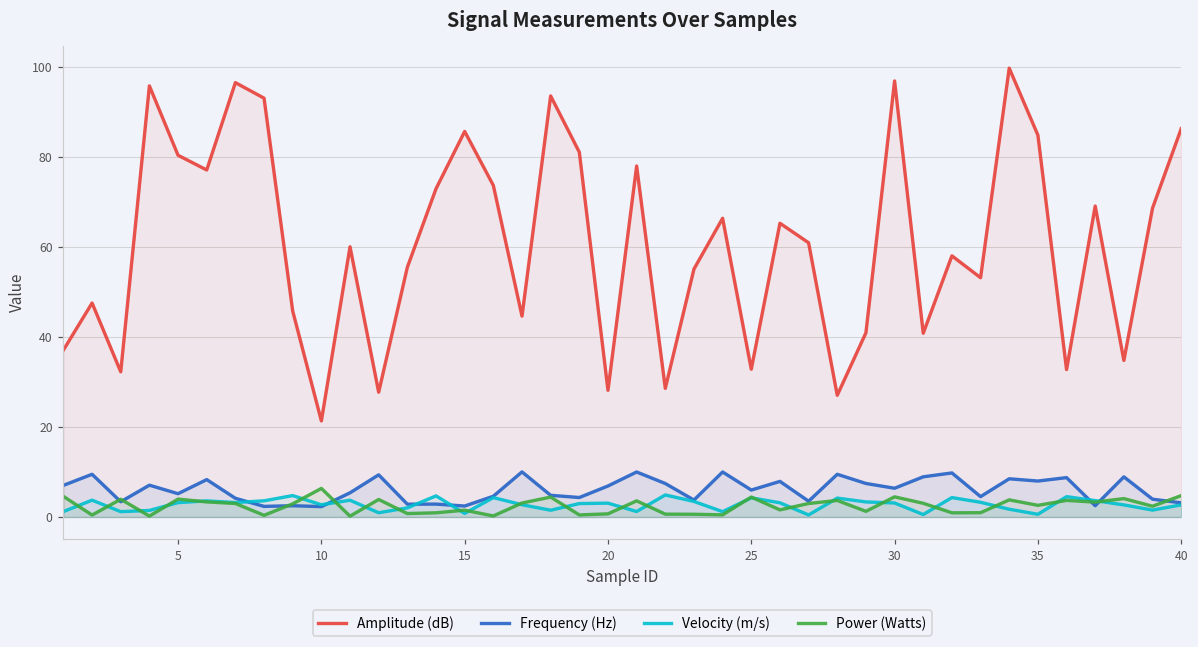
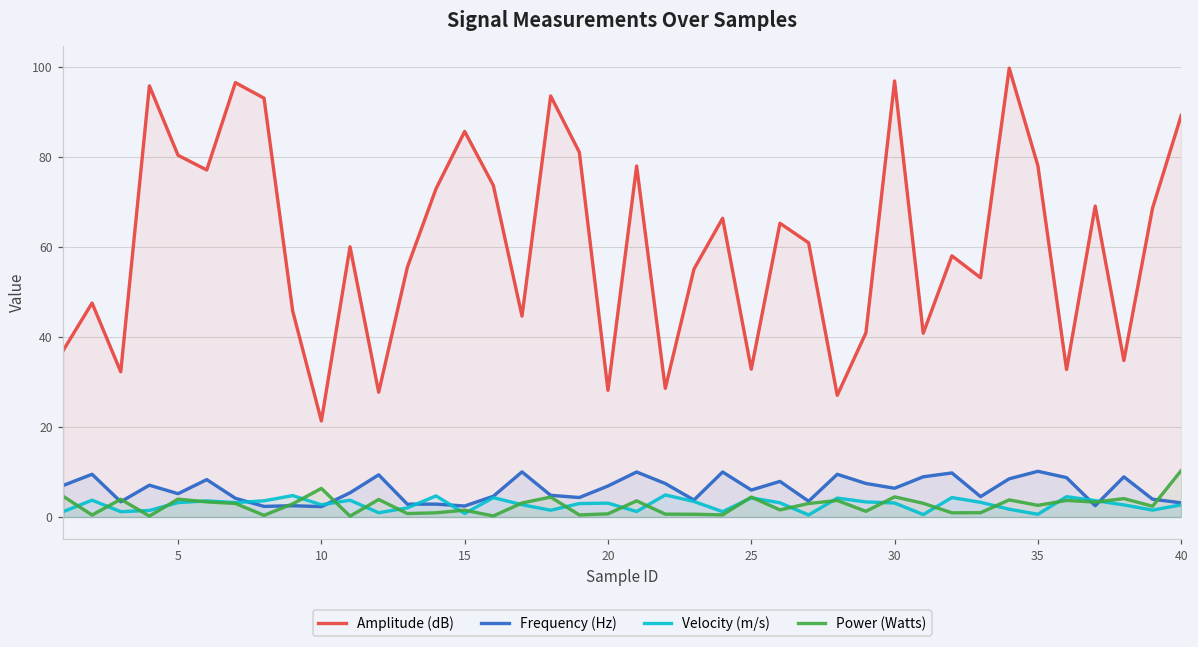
  {
    "Amplitude (dB)": {
      "5": 80,
      "10": 21,
      "15": 86,
      "20": 28,
      "25": 33,
      "30": 97,
-     "35": 85,
-     "40": 86
+     "35": 78,
+     "40": 89
    },
    "Frequency (Hz)": {
      "5": 5,
      "15": 2,
      "20": 7,
      "25": 6,
      "30": 6,
-     "35": 8
+     "35": 10
    },
    "Velocity (m/s)": {
      "5": 3,
      "15": 1,
      "20": 3,
      "30": 3,
      "35": 1
    },
    "Power (Watts)": {
      "5": 4,
      "10": 6,
      "15": 1,
      "20": 1,
      "30": 4,
      "35": 3,
-     "40": 5
+     "40": 10
    }
  }
